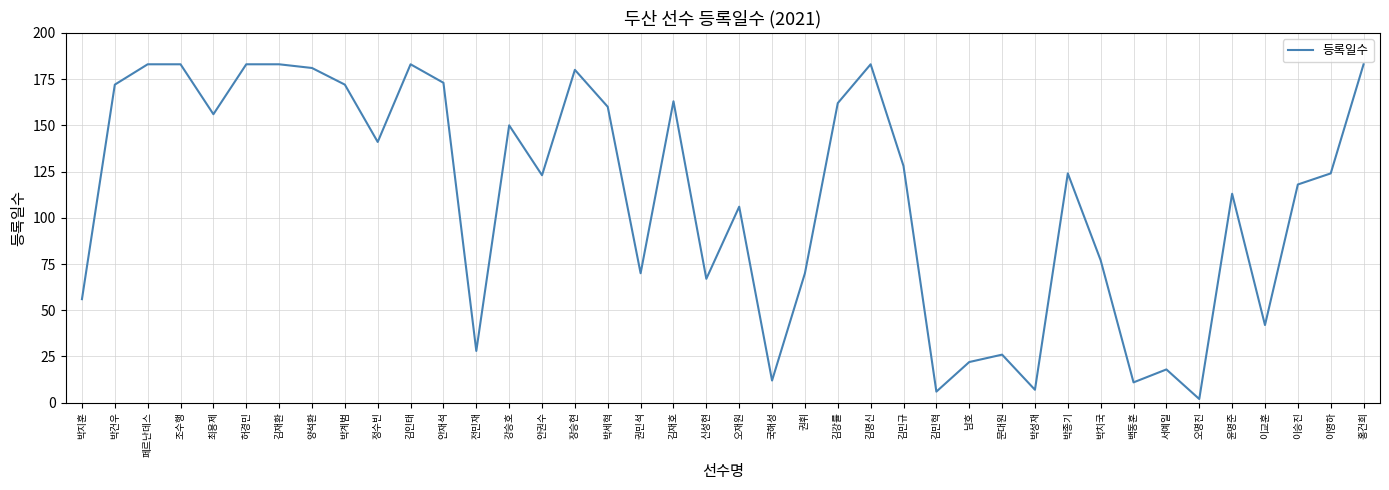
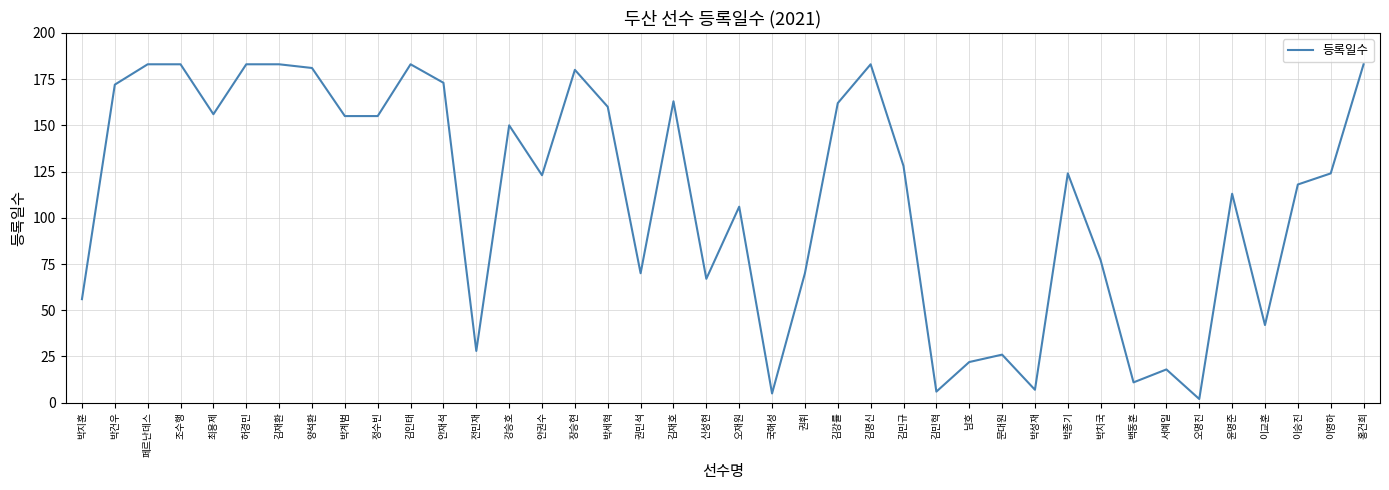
  {
    "박지훈": 56,
    "박건우": 172,
    "페르난데스": 183,
    "조수행": 183,
    "최용제": 156,
    "허경민": 183,
    "김재환": 183,
    "양석환": 181,
-   "박계범": 172,
-   "정수빈": 141,
+   "박계범": 155,
+   "정수빈": 155,
    "김인태": 183,
    "안재석": 173,
    "전민재": 28,
    "강승호": 150,
    "안권수": 123,
    "장승현": 180,
    "박세혁": 160,
    "권민석": 70,
    "김재호": 163,
    "신성현": 67,
    "오재원": 106,
-   "국해성": 12,
+   "국해성": 5,
    "권휘": 70,
    "김강률": 162,
    "김명신": 183,
    "김민규": 128,
    "김민혁": 6,
    "남호": 22,
    "문대원": 26,
    "박성재": 7,
    "박종기": 124,
    "박치국": 77,
    "백동훈": 11,
    "서예일": 18,
    "오명진": 2,
    "윤명준": 113,
    "이교훈": 42,
    "이승진": 118,
    "이영하": 124,
    "홍건희": 183
  }
